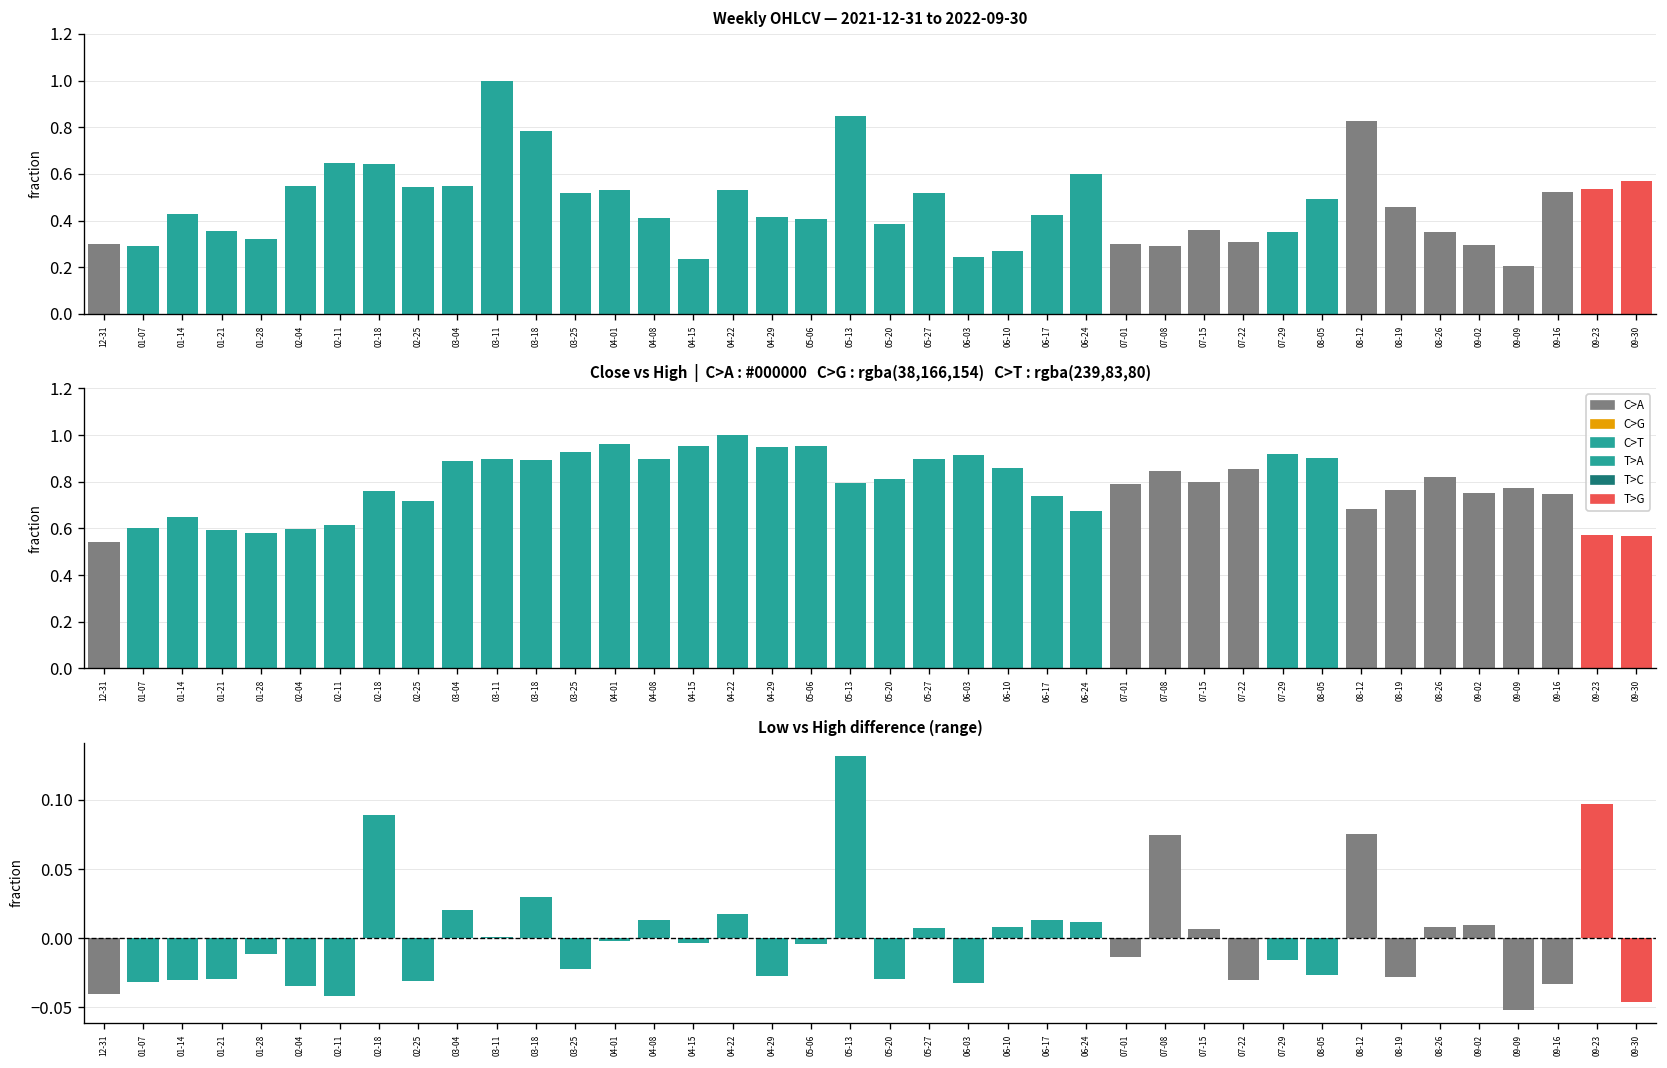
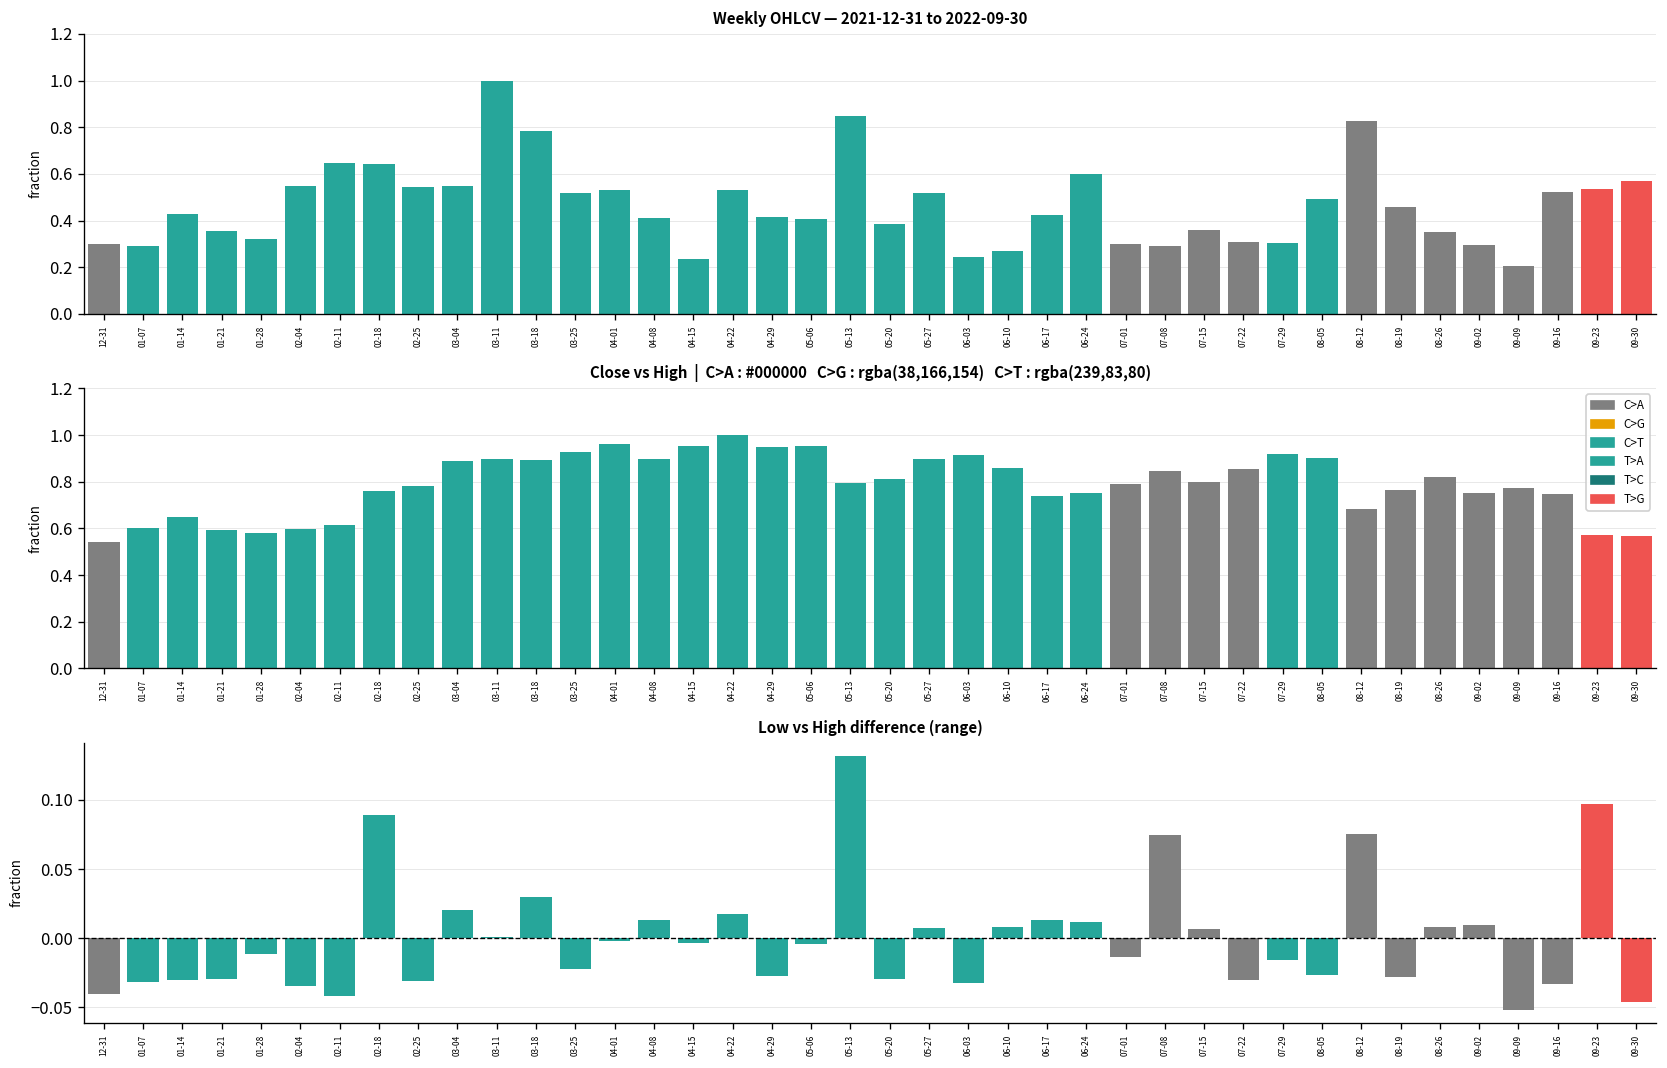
  {
    "Weekly OHLCV — 2021-12-31 to 2022-09-30": {
      "12-31": 0.30,
      "01-07": 0.29,
      "01-14": 0.43,
      "01-21": 0.36,
      "01-28": 0.32,
      "02-04": 0.55,
      "02-11": 0.65,
      "02-18": 0.64,
      "02-25": 0.54,
      "03-04": 0.55,
      "03-11": 1.00,
      "03-18": 0.78,
      "03-25": 0.52,
      "04-01": 0.53,
      "04-08": 0.41,
      "04-15": 0.23,
      "04-22": 0.53,
      "04-29": 0.41,
      "05-06": 0.41,
      "05-13": 0.85,
      "05-20": 0.39,
      "05-27": 0.52,
      "06-03": 0.25,
      "06-10": 0.27,
      "06-17": 0.43,
      "06-24": 0.60,
      "07-01": 0.30,
      "07-08": 0.29,
      "07-15": 0.36,
      "07-22": 0.31,
-     "07-29": 0.35,
+     "07-29": 0.31,
      "08-05": 0.49,
      "08-12": 0.83,
      "08-19": 0.46,
      "08-26": 0.35,
      "09-02": 0.30,
      "09-09": 0.21,
      "09-16": 0.52,
      "09-23": 0.54,
      "09-30": 0.57
    },
    "Close vs High | C>A : #000000 C>G : rgba(38,166,154) C>T : rgba(239,83,80)": {
      "12-31": 0.54,
      "01-07": 0.60,
      "01-14": 0.65,
      "01-21": 0.59,
      "01-28": 0.58,
      "02-04": 0.60,
      "02-11": 0.61,
      "02-18": 0.76,
-     "02-25": 0.72,
+     "02-25": 0.78,
      "03-04": 0.89,
      "03-11": 0.90,
      "03-18": 0.89,
      "03-25": 0.93,
      "04-01": 0.96,
      "04-08": 0.90,
      "04-15": 0.95,
      "04-22": 1.00,
      "04-29": 0.95,
      "05-06": 0.95,
      "05-13": 0.79,
      "05-20": 0.81,
      "05-27": 0.90,
      "06-03": 0.91,
      "06-10": 0.86,
      "06-17": 0.74,
-     "06-24": 0.67,
+     "06-24": 0.75,
      "07-01": 0.79,
      "07-08": 0.85,
      "07-15": 0.80,
      "07-22": 0.85,
      "07-29": 0.92,
      "08-05": 0.90,
      "08-12": 0.68,
      "08-19": 0.77,
      "08-26": 0.82,
      "09-02": 0.75,
      "09-09": 0.77,
      "09-16": 0.75,
      "09-23": 0.57,
      "09-30": 0.57
    },
    "Low vs High difference (range)": {
      "12-31": -0.040,
      "01-07": -0.032,
      "01-14": -0.030,
      "01-21": -0.030,
      "01-28": -0.012,
      "02-04": -0.035,
      "02-11": -0.042,
      "02-18": 0.089,
      "02-25": -0.031,
      "03-04": 0.020,
      "03-18": 0.030,
      "03-25": -0.023,
      "04-08": 0.014,
      "04-15": -0.004,
      "04-22": 0.018,
      "04-29": -0.027,
      "05-06": -0.004,
      "05-13": 0.132,
      "05-20": -0.030,
      "05-27": 0.007,
      "06-03": -0.032,
      "06-10": 0.008,
      "06-17": 0.014,
      "06-24": 0.012,
      "07-01": -0.013,
      "07-08": 0.075,
      "07-15": 0.007,
      "07-22": -0.030,
      "07-29": -0.015,
      "08-05": -0.027,
      "08-12": 0.075,
      "08-19": -0.028,
      "08-26": 0.008,
      "09-02": 0.010,
      "09-09": -0.052,
      "09-16": -0.033,
      "09-23": 0.097,
      "09-30": -0.046
    }
  }
